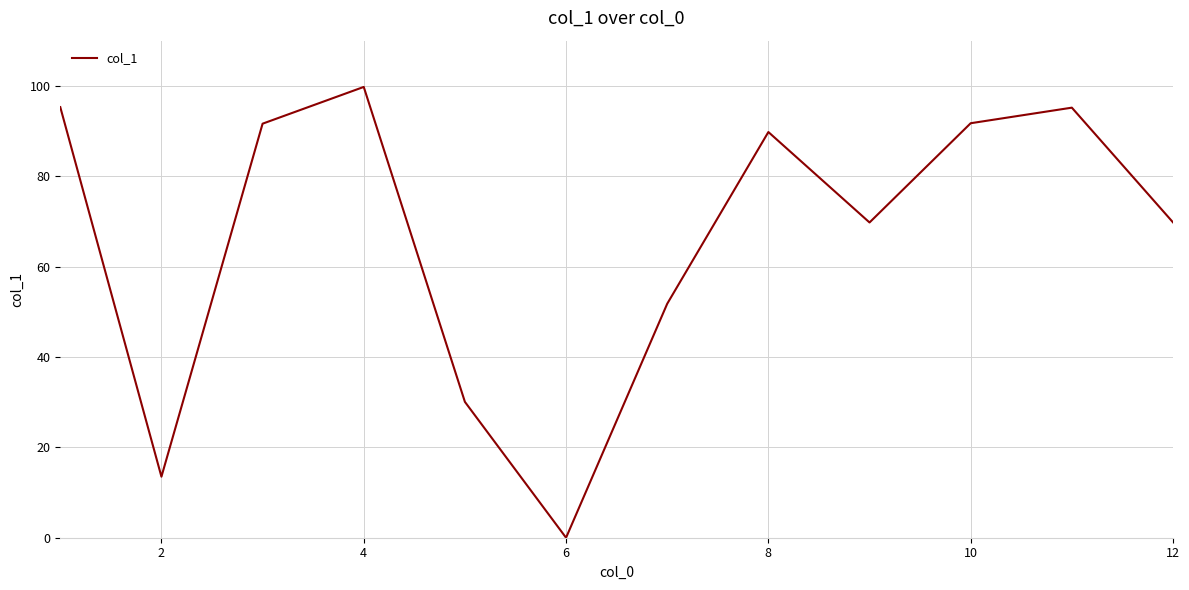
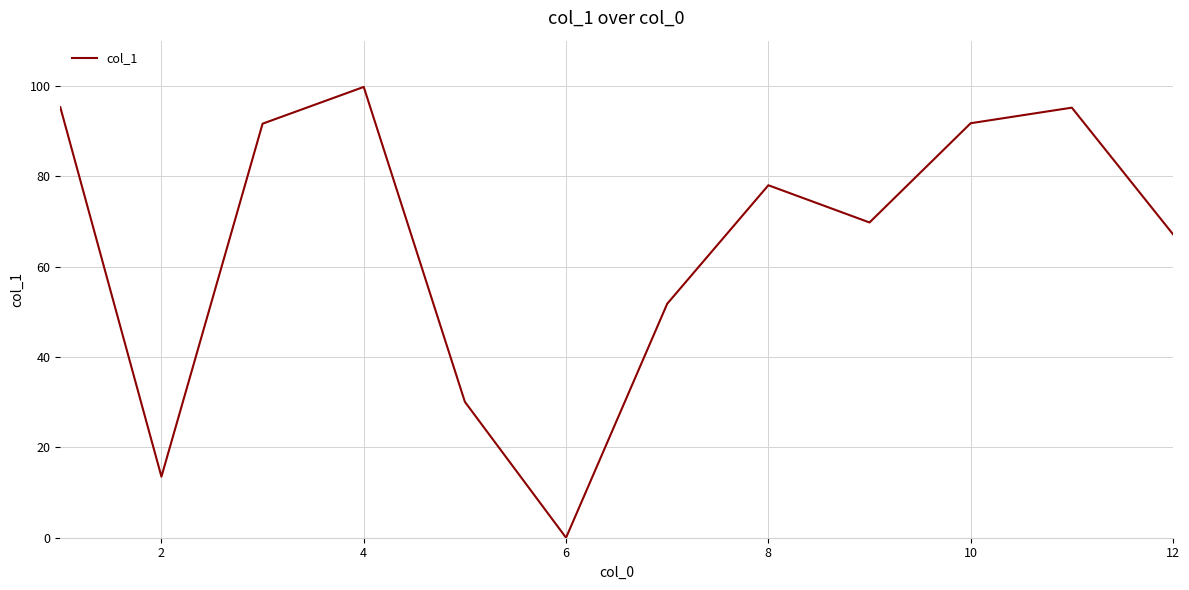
  {
    "2": 14,
    "4": 100,
    "6": 0,
-   "8": 90,
+   "8": 78,
    "10": 92,
-   "12": 70
+   "12": 67
  }
